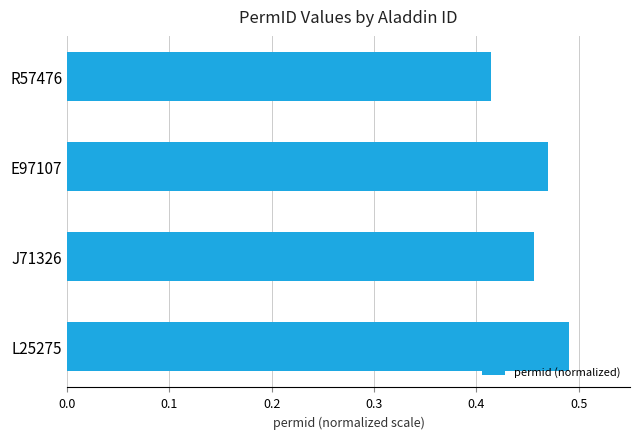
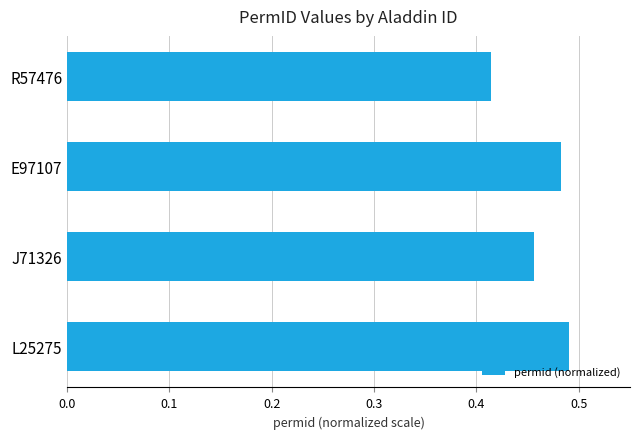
  {
    "R57476": 0.414,
-   "E97107": 0.470,
+   "E97107": 0.482,
    "J71326": 0.456,
    "L25275": 0.490
  }
